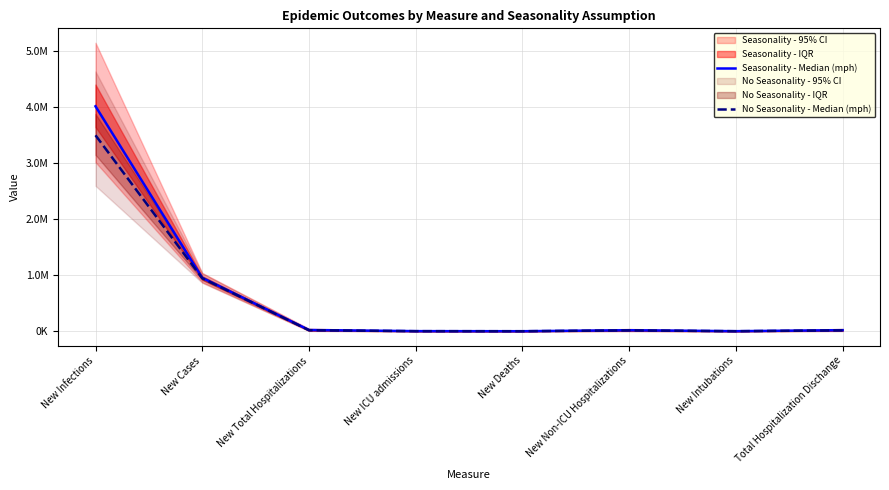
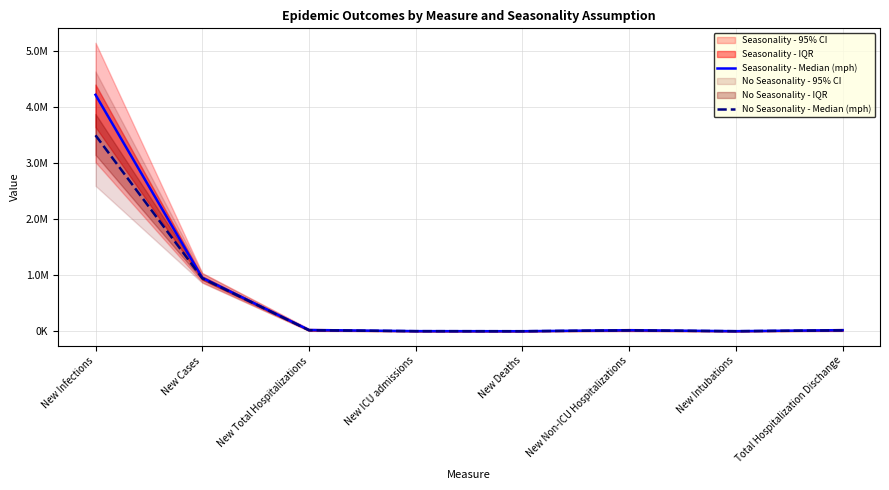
  {
    "Seasonality - Median (mph)": {
-     "New Infections": 4000000
+     "New Infections": 4200000
    },
    "No Seasonality - Median (mph)": {
      "New Infections": 3500000
    }
  }
